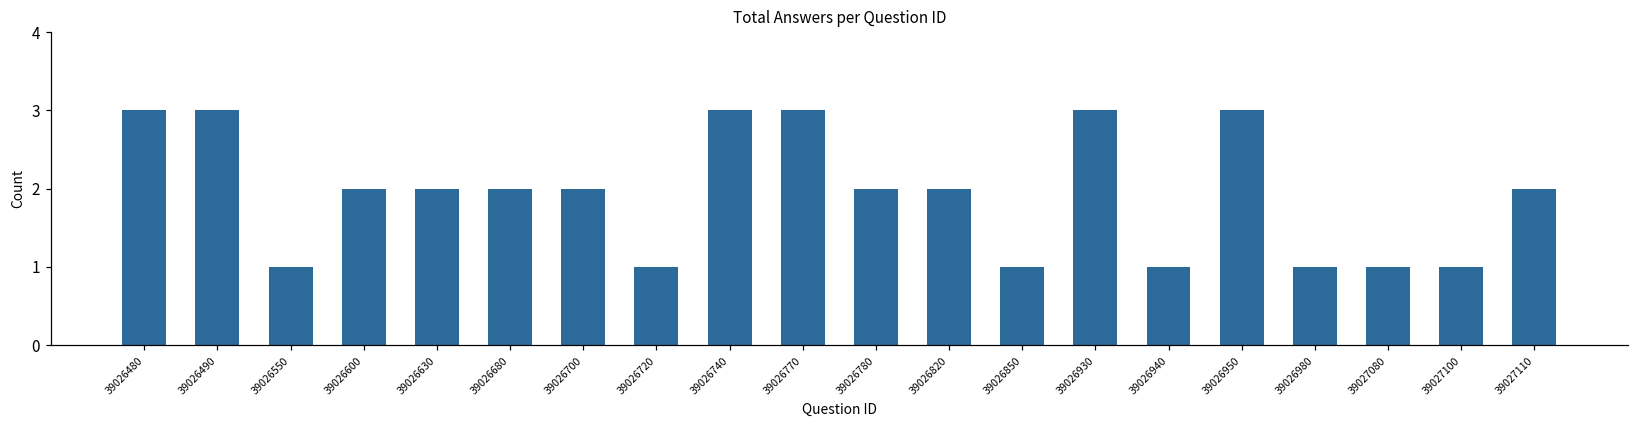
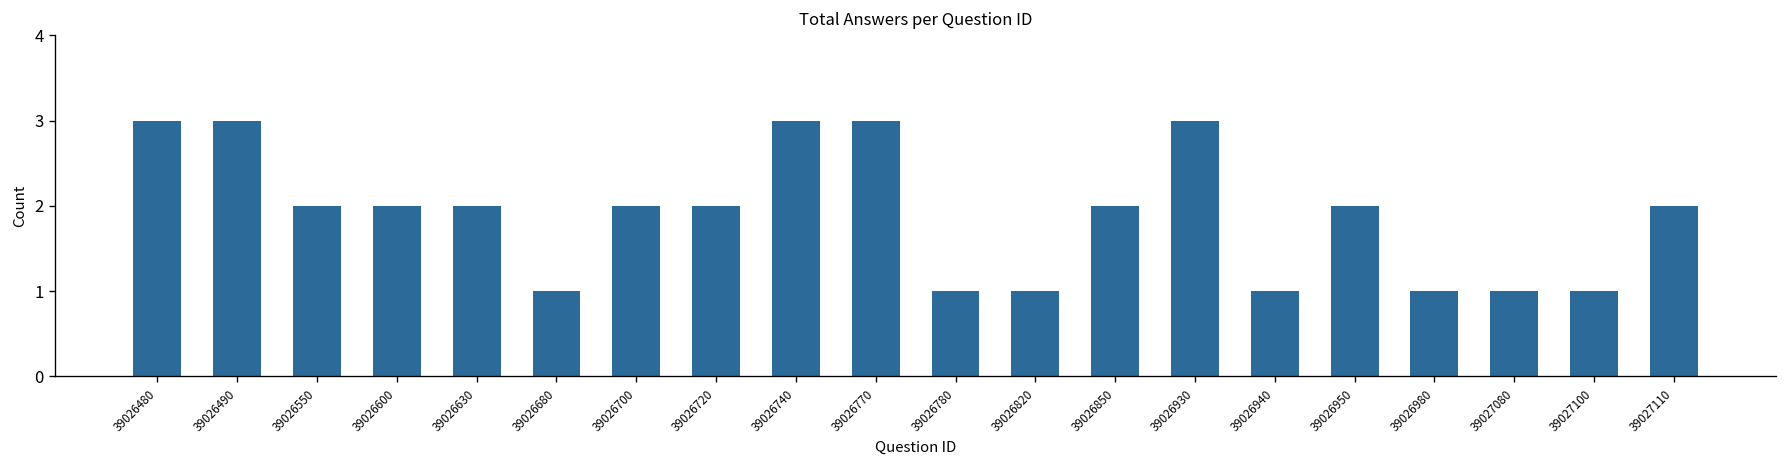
  {
    "39026480": 3,
    "39026490": 3,
-   "39026550": 1,
+   "39026550": 2,
    "39026600": 2,
    "39026630": 2,
-   "39026680": 2,
+   "39026680": 1,
    "39026700": 2,
-   "39026720": 1,
+   "39026720": 2,
    "39026740": 3,
    "39026770": 3,
-   "39026780": 2,
-   "39026820": 2,
-   "39026850": 1,
+   "39026780": 1,
+   "39026820": 1,
+   "39026850": 2,
    "39026930": 3,
    "39026940": 1,
-   "39026950": 3,
+   "39026950": 2,
    "39026980": 1,
    "39027080": 1,
    "39027100": 1,
    "39027110": 2
  }
